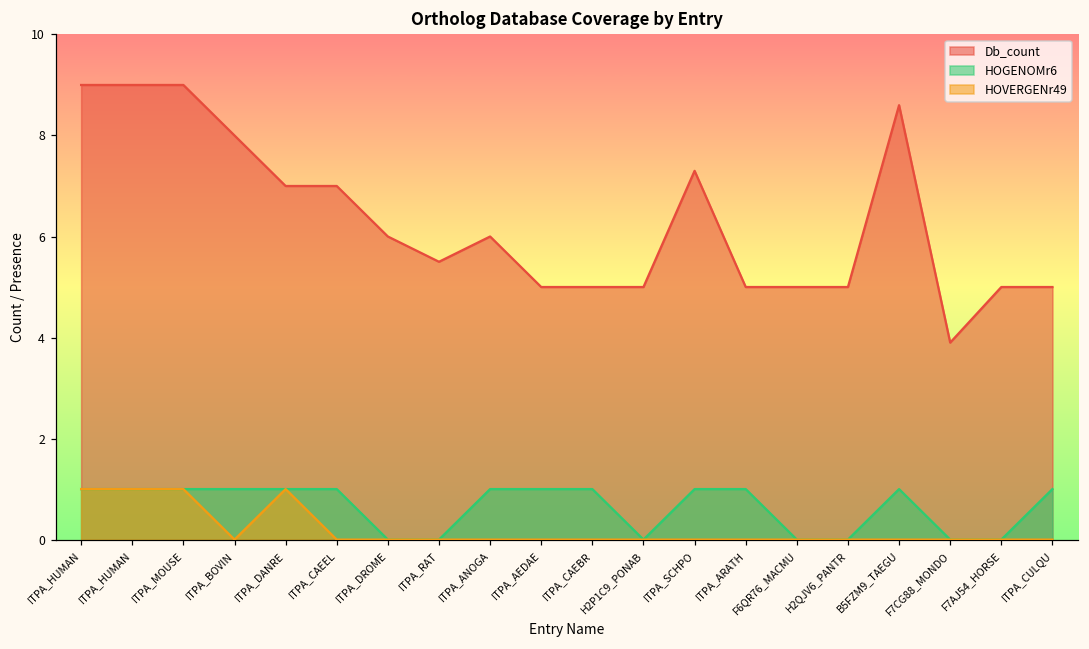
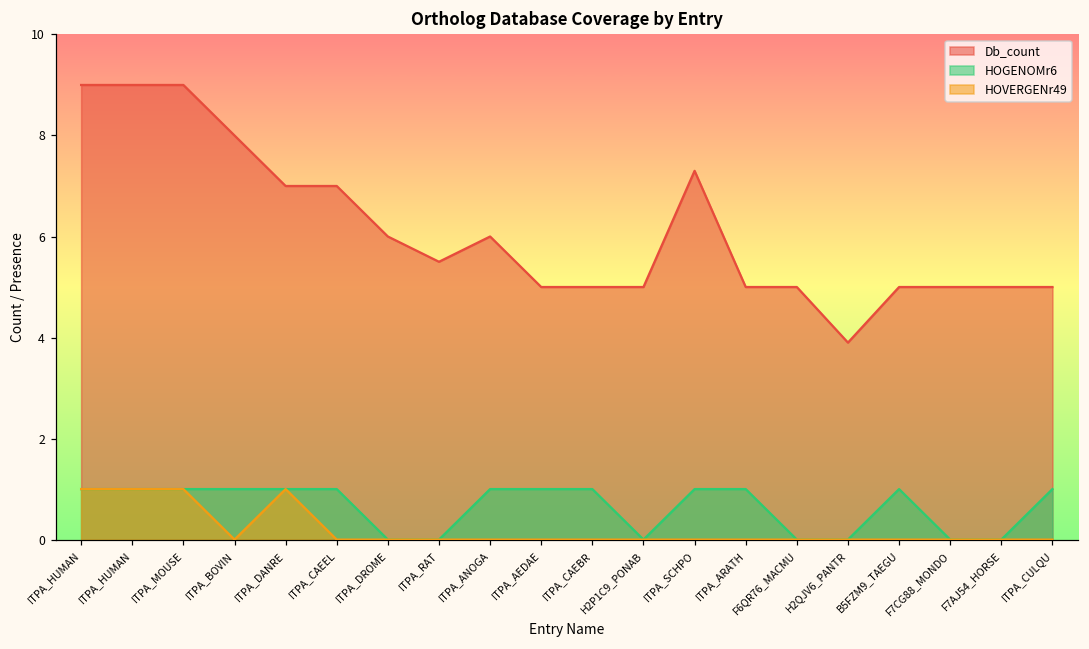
  {
    "Db_count": {
      "ITPA_MOUSE": 9.0,
      "ITPA_BOVIN": 8.0,
      "ITPA_DANRE": 7.0,
      "ITPA_CAEEL": 7.0,
      "ITPA_DROME": 6.0,
      "ITPA_RAT": 5.5,
      "ITPA_ANOGA": 6.0,
      "ITPA_AEDAE": 5.0,
      "ITPA_CAEBR": 5.0,
      "H2P1C9_PONAB": 5.0,
      "ITPA_SCHPO": 7.3,
      "ITPA_ARATH": 5.0,
      "F6QR76_MACMU": 5.0,
-     "H2QJV6_PANTR": 5.0,
-     "B5FZM9_TAEGU": 8.6,
-     "F7CG88_MONDO": 3.9,
+     "H2QJV6_PANTR": 3.9,
+     "B5FZM9_TAEGU": 5.0,
+     "F7CG88_MONDO": 5.0,
      "F7AJ54_HORSE": 5.0,
      "ITPA_CULQU": 5.0
    },
    "HOGENOMr6": {
      "ITPA_BOVIN": 1.0,
      "ITPA_CAEEL": 1.0,
      "ITPA_ANOGA": 1.0,
      "ITPA_AEDAE": 1.0,
      "ITPA_CAEBR": 1.0,
      "ITPA_SCHPO": 1.0,
      "ITPA_ARATH": 1.0,
      "B5FZM9_TAEGU": 1.0,
      "ITPA_CULQU": 1.0
    },
    "HOVERGENr49": {
      "ITPA_BOVIN": 0.0,
      "ITPA_CAEEL": 0.0,
      "ITPA_ANOGA": 0.0,
      "ITPA_AEDAE": 0.0,
      "ITPA_CAEBR": 0.0,
      "ITPA_SCHPO": 0.0,
      "ITPA_ARATH": 0.0,
      "B5FZM9_TAEGU": 0.0,
      "ITPA_CULQU": 0.0
    }
  }
